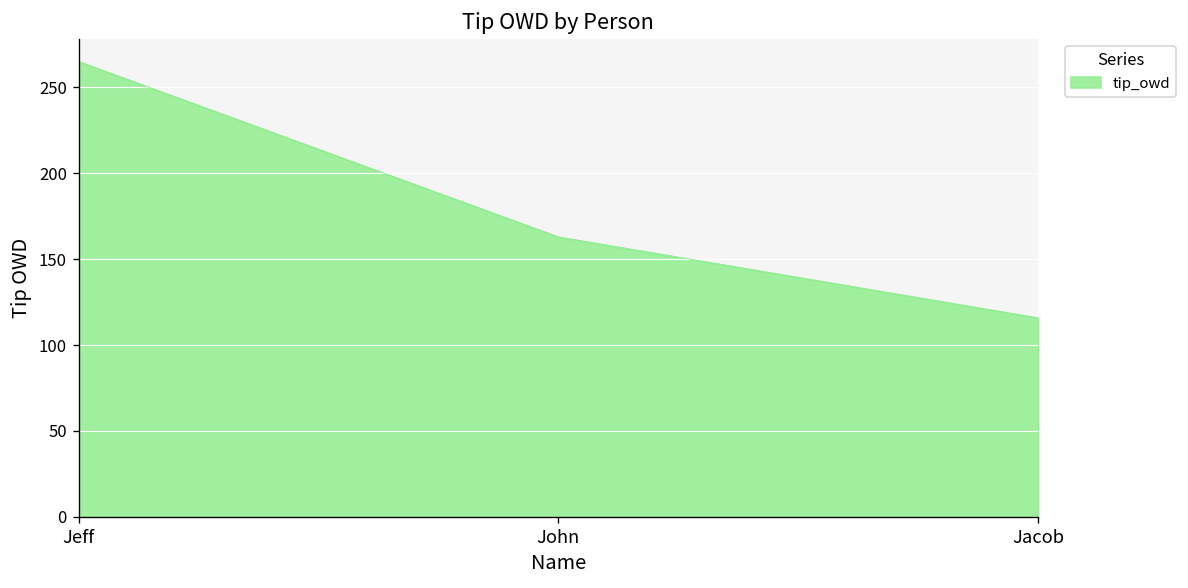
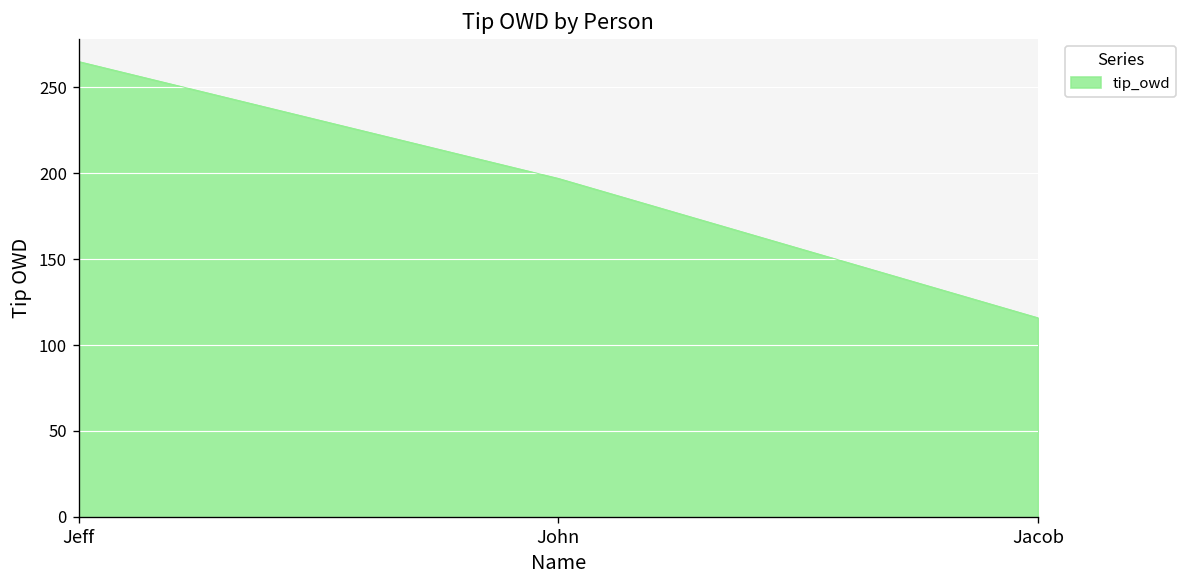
  {
    "Jeff": 265,
-   "John": 163,
+   "John": 197,
    "Jacob": 116
  }
